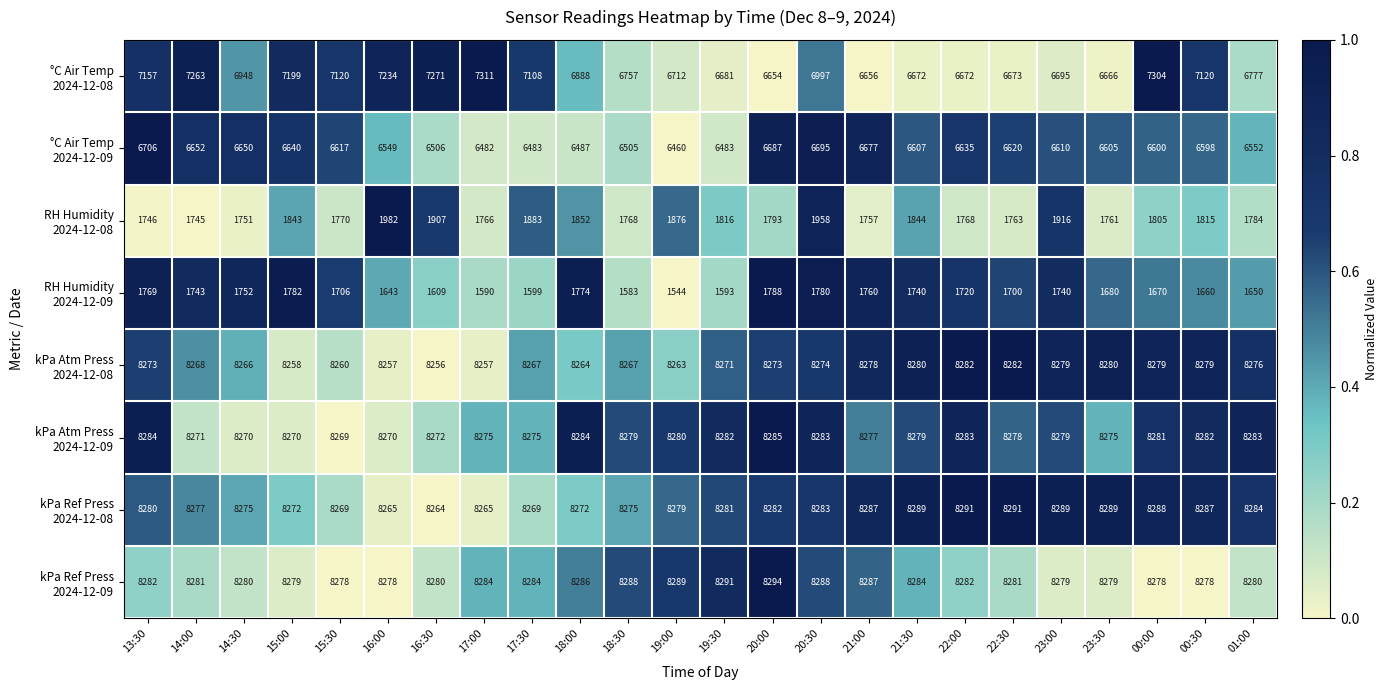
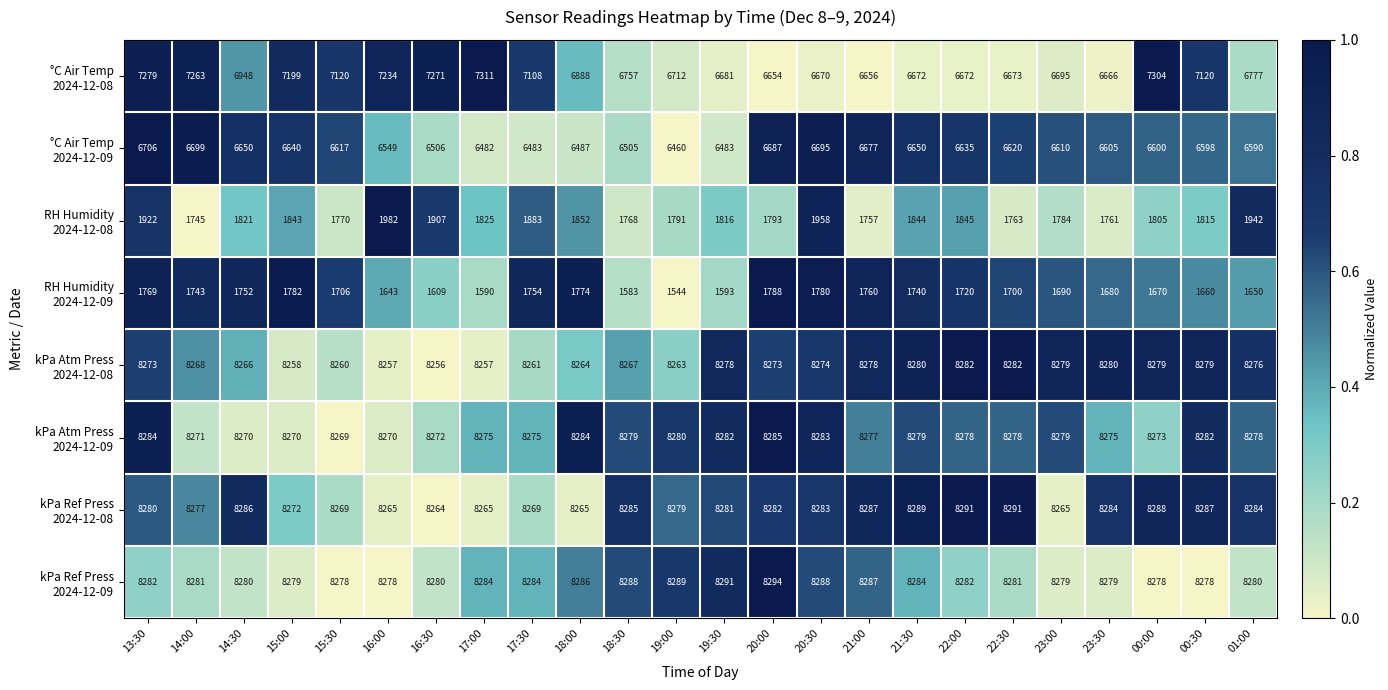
  {
    "°C Air Temp 2024-12-08": {
-     "13:30": 7157,
+     "13:30": 7279,
      "14:00": 7263,
      "14:30": 6948,
      "15:00": 7199,
      "15:30": 7120,
      "16:00": 7234,
      "16:30": 7271,
      "17:00": 7311,
      "17:30": 7108,
      "18:00": 6888,
      "18:30": 6757,
      "19:00": 6712,
      "19:30": 6681,
      "20:00": 6654,
-     "20:30": 6997,
+     "20:30": 6670,
      "21:00": 6656,
      "21:30": 6672,
      "22:00": 6672,
      "22:30": 6673,
      "23:00": 6695,
      "23:30": 6666,
      "00:00": 7304,
      "00:30": 7120,
      "01:00": 6777
    },
    "°C Air Temp 2024-12-09": {
      "13:30": 6706,
-     "14:00": 6652,
+     "14:00": 6699,
      "14:30": 6650,
      "15:00": 6640,
      "15:30": 6617,
      "16:00": 6549,
      "16:30": 6506,
      "17:00": 6482,
      "17:30": 6483,
      "18:00": 6487,
      "18:30": 6505,
      "19:00": 6460,
      "19:30": 6483,
      "20:00": 6687,
      "20:30": 6695,
      "21:00": 6677,
-     "21:30": 6607,
+     "21:30": 6650,
      "22:00": 6635,
      "22:30": 6620,
      "23:00": 6610,
      "23:30": 6605,
      "00:00": 6600,
      "00:30": 6598,
-     "01:00": 6552
+     "01:00": 6590
    },
    "RH Humidity 2024-12-08": {
-     "13:30": 1746,
+     "13:30": 1922,
      "14:00": 1745,
-     "14:30": 1751,
+     "14:30": 1821,
      "15:00": 1843,
      "15:30": 1770,
      "16:00": 1982,
      "16:30": 1907,
-     "17:00": 1766,
+     "17:00": 1825,
      "17:30": 1883,
      "18:00": 1852,
      "18:30": 1768,
-     "19:00": 1876,
+     "19:00": 1791,
      "19:30": 1816,
      "20:00": 1793,
      "20:30": 1958,
      "21:00": 1757,
      "21:30": 1844,
-     "22:00": 1768,
+     "22:00": 1845,
      "22:30": 1763,
-     "23:00": 1916,
+     "23:00": 1784,
      "23:30": 1761,
      "00:00": 1805,
      "00:30": 1815,
-     "01:00": 1784
+     "01:00": 1942
    },
    "RH Humidity 2024-12-09": {
      "13:30": 1769,
      "14:00": 1743,
      "14:30": 1752,
      "15:00": 1782,
      "15:30": 1706,
      "16:00": 1643,
      "16:30": 1609,
      "17:00": 1590,
-     "17:30": 1599,
+     "17:30": 1754,
      "18:00": 1774,
      "18:30": 1583,
      "19:00": 1544,
      "19:30": 1593,
      "20:00": 1788,
      "20:30": 1780,
      "21:00": 1760,
      "21:30": 1740,
      "22:00": 1720,
      "22:30": 1700,
-     "23:00": 1740,
+     "23:00": 1690,
      "23:30": 1680,
      "00:00": 1670,
      "00:30": 1660,
      "01:00": 1650
    },
    "kPa Atm Press 2024-12-08": {
      "13:30": 8273,
      "14:00": 8268,
      "14:30": 8266,
      "15:00": 8258,
      "15:30": 8260,
      "16:00": 8257,
      "16:30": 8256,
      "17:00": 8257,
-     "17:30": 8267,
+     "17:30": 8261,
      "18:00": 8264,
      "18:30": 8267,
      "19:00": 8263,
-     "19:30": 8271,
+     "19:30": 8278,
      "20:00": 8273,
      "20:30": 8274,
      "21:00": 8278,
      "21:30": 8280,
      "22:00": 8282,
      "22:30": 8282,
      "23:00": 8279,
      "23:30": 8280,
      "00:00": 8279,
      "00:30": 8279,
      "01:00": 8276
    },
    "kPa Atm Press 2024-12-09": {
      "13:30": 8284,
      "14:00": 8271,
      "14:30": 8270,
      "15:00": 8270,
      "15:30": 8269,
      "16:00": 8270,
      "16:30": 8272,
      "17:00": 8275,
      "17:30": 8275,
      "18:00": 8284,
      "18:30": 8279,
      "19:00": 8280,
      "19:30": 8282,
      "20:00": 8285,
      "20:30": 8283,
      "21:00": 8277,
      "21:30": 8279,
-     "22:00": 8283,
+     "22:00": 8278,
      "22:30": 8278,
      "23:00": 8279,
      "23:30": 8275,
-     "00:00": 8281,
+     "00:00": 8273,
      "00:30": 8282,
-     "01:00": 8283
+     "01:00": 8278
    },
    "kPa Ref Press 2024-12-08": {
      "13:30": 8280,
      "14:00": 8277,
-     "14:30": 8275,
+     "14:30": 8286,
      "15:00": 8272,
      "15:30": 8269,
      "16:00": 8265,
      "16:30": 8264,
      "17:00": 8265,
      "17:30": 8269,
-     "18:00": 8272,
-     "18:30": 8275,
+     "18:00": 8265,
+     "18:30": 8285,
      "19:00": 8279,
      "19:30": 8281,
      "20:00": 8282,
      "20:30": 8283,
      "21:00": 8287,
      "21:30": 8289,
      "22:00": 8291,
      "22:30": 8291,
-     "23:00": 8289,
-     "23:30": 8289,
+     "23:00": 8265,
+     "23:30": 8284,
      "00:00": 8288,
      "00:30": 8287,
      "01:00": 8284
    },
    "kPa Ref Press 2024-12-09": {
      "13:30": 8282,
      "14:00": 8281,
      "14:30": 8280,
      "15:00": 8279,
      "15:30": 8278,
      "16:00": 8278,
      "16:30": 8280,
      "17:00": 8284,
      "17:30": 8284,
      "18:00": 8286,
      "18:30": 8288,
      "19:00": 8289,
      "19:30": 8291,
      "20:00": 8294,
      "20:30": 8288,
      "21:00": 8287,
      "21:30": 8284,
      "22:00": 8282,
      "22:30": 8281,
      "23:00": 8279,
      "23:30": 8279,
      "00:00": 8278,
      "00:30": 8278,
      "01:00": 8280
    }
  }
